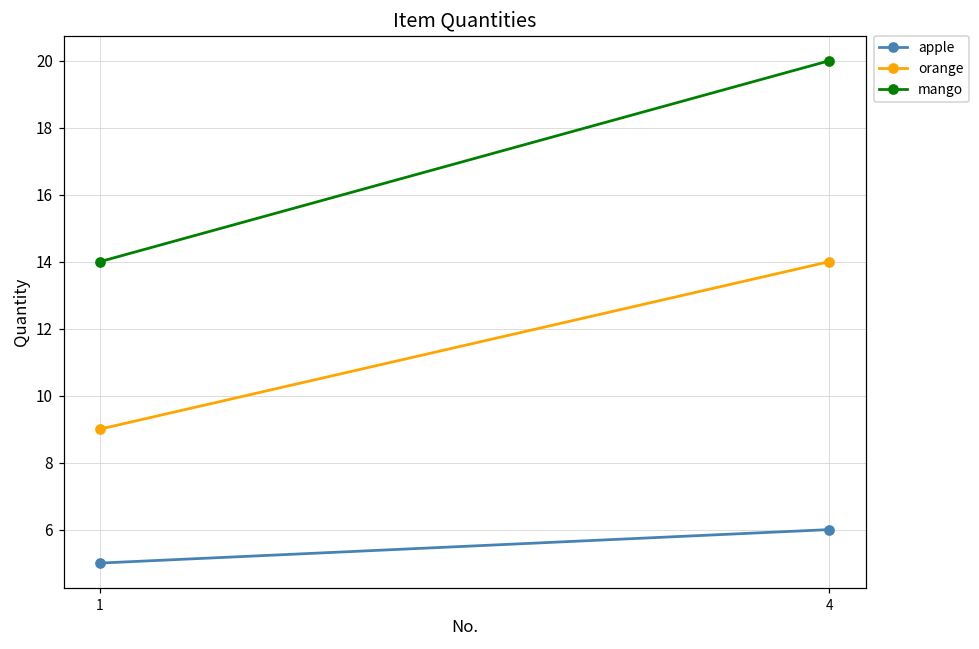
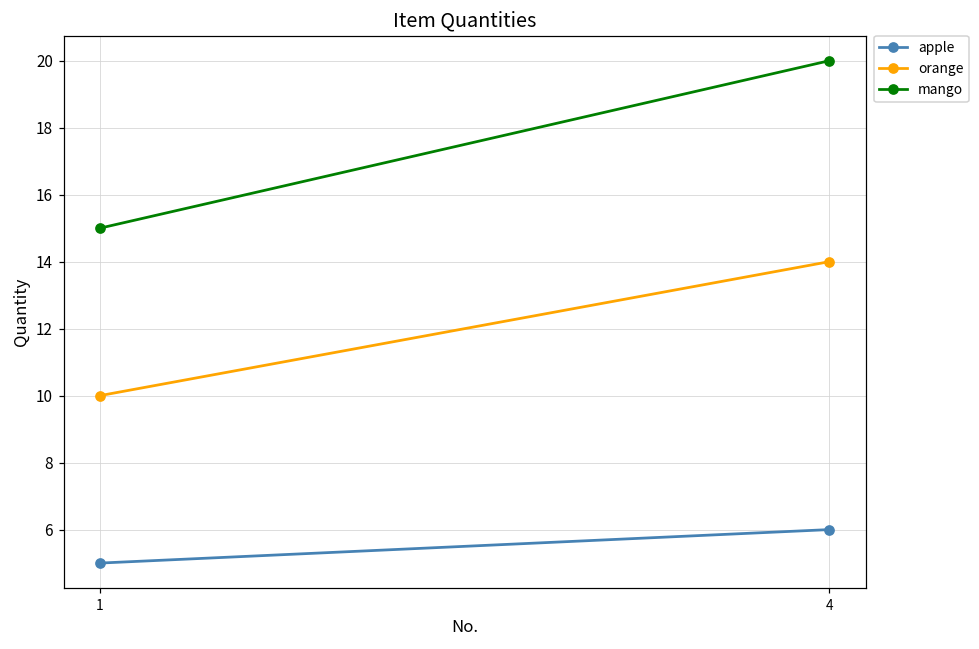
  {
    "apple": {
      "1": 5,
      "4": 6
    },
    "orange": {
-     "1": 9,
+     "1": 10,
      "4": 14
    },
    "mango": {
-     "1": 14,
+     "1": 15,
      "4": 20
    }
  }
